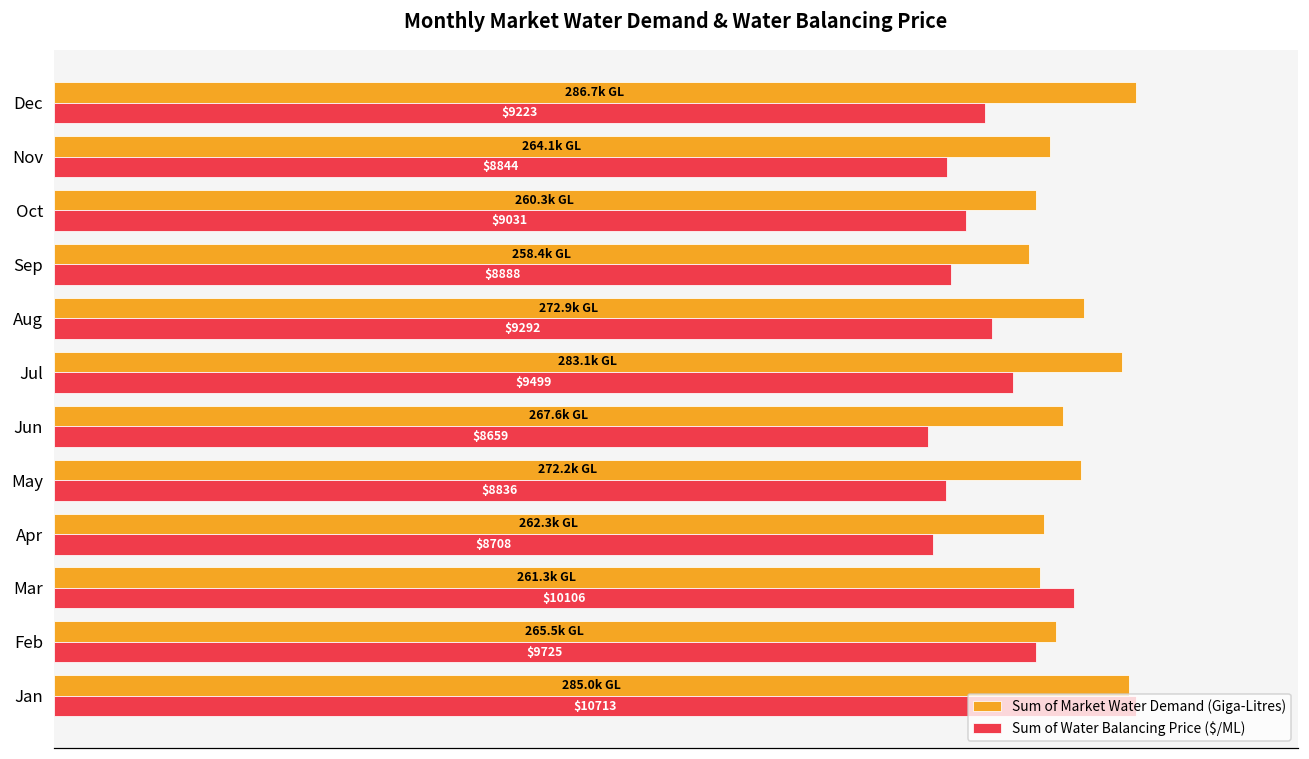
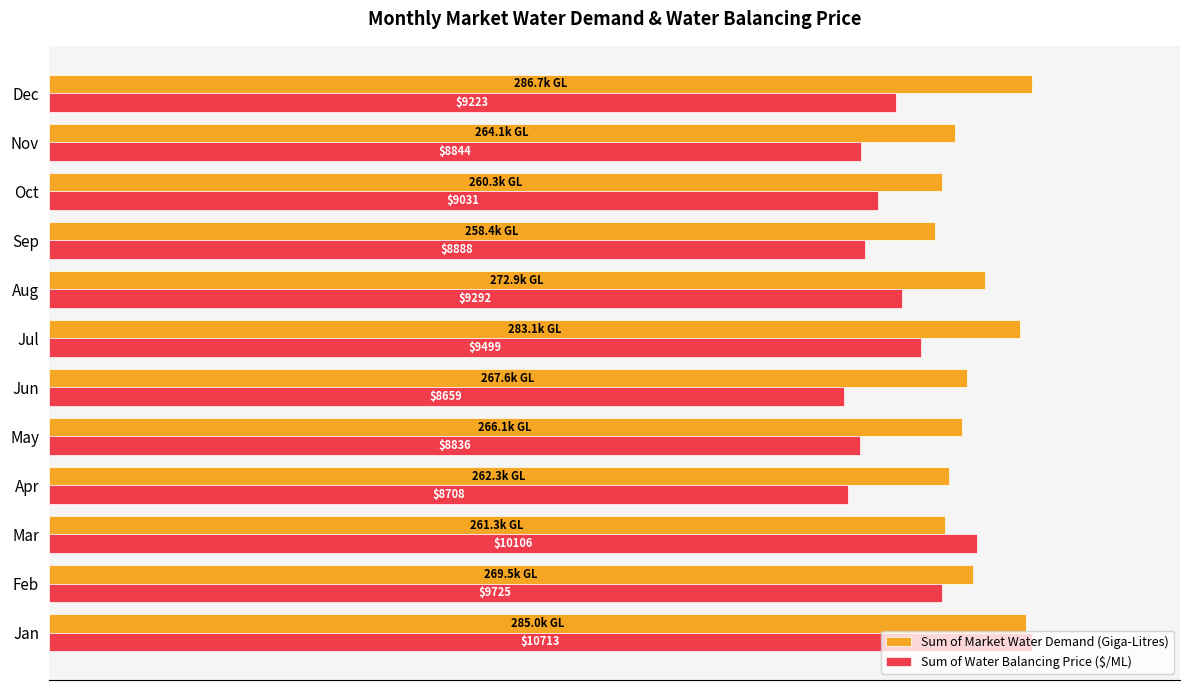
  {
    "Sum of Market Water Demand (Giga-Litres)": {
-     "May": "272.2k",
-     "Feb": "265.5k"
+     "May": "266.1k",
+     "Feb": "269.5k"
    }
  }
